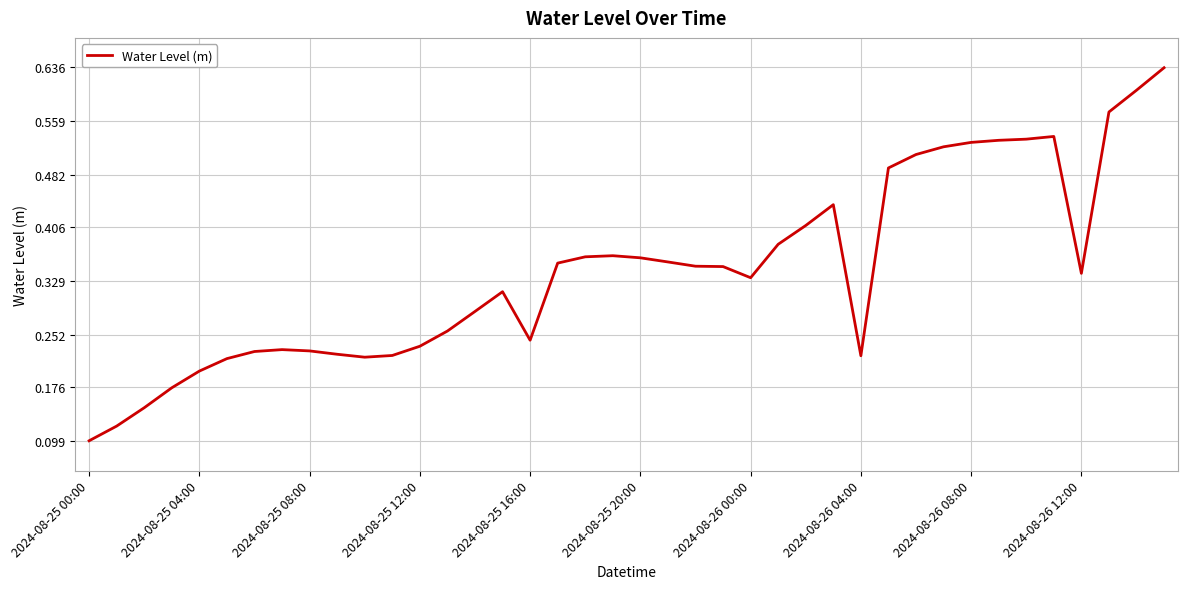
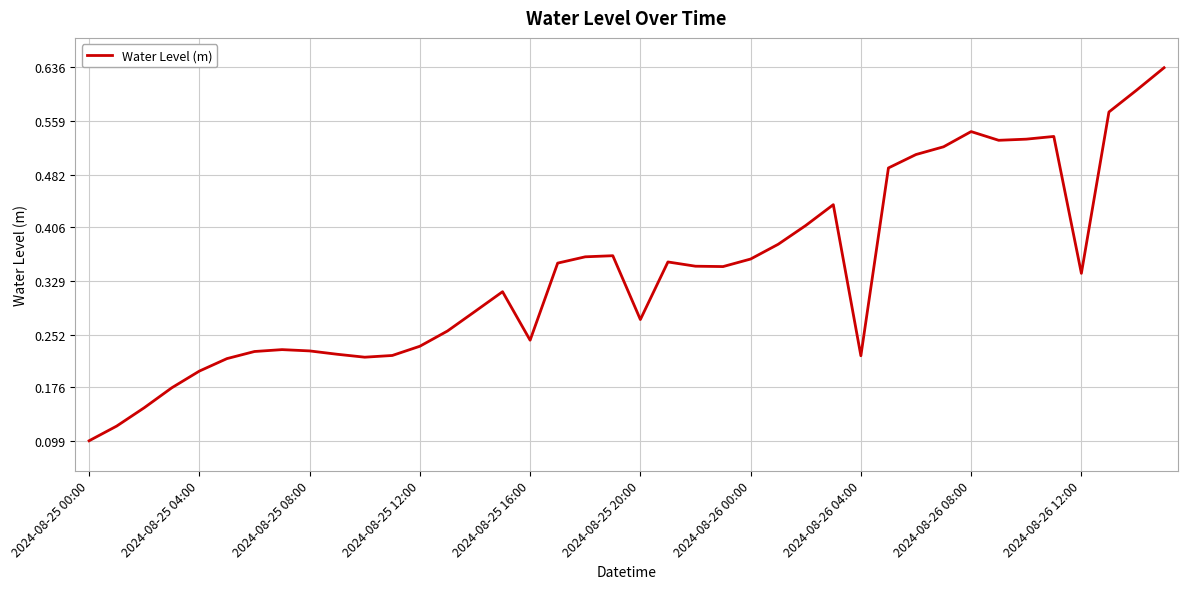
  {
    "2024-08-25 00:00": 0.10,
    "2024-08-25 04:00": 0.20,
    "2024-08-25 08:00": 0.23,
    "2024-08-25 12:00": 0.24,
    "2024-08-25 16:00": 0.24,
-   "2024-08-25 20:00": 0.36,
-   "2024-08-26 00:00": 0.33,
+   "2024-08-25 20:00": 0.27,
+   "2024-08-26 00:00": 0.36,
    "2024-08-26 04:00": 0.22,
-   "2024-08-26 08:00": 0.53,
+   "2024-08-26 08:00": 0.54,
    "2024-08-26 12:00": 0.34
  }
